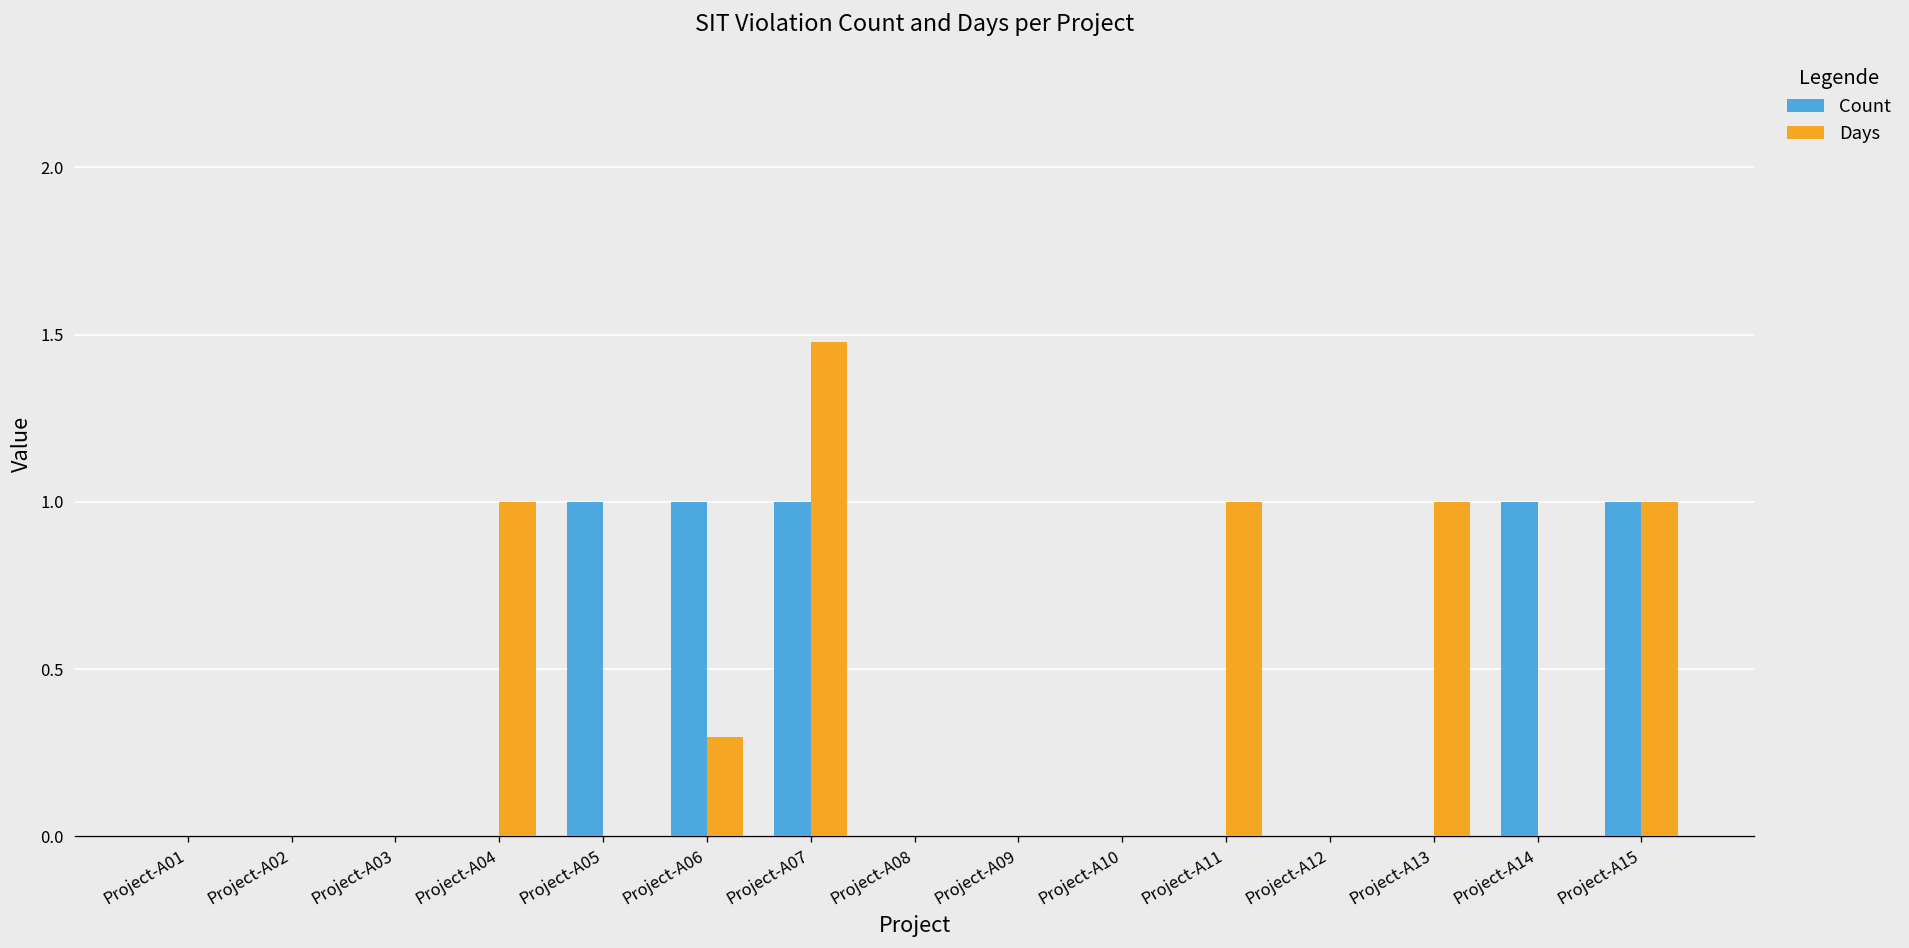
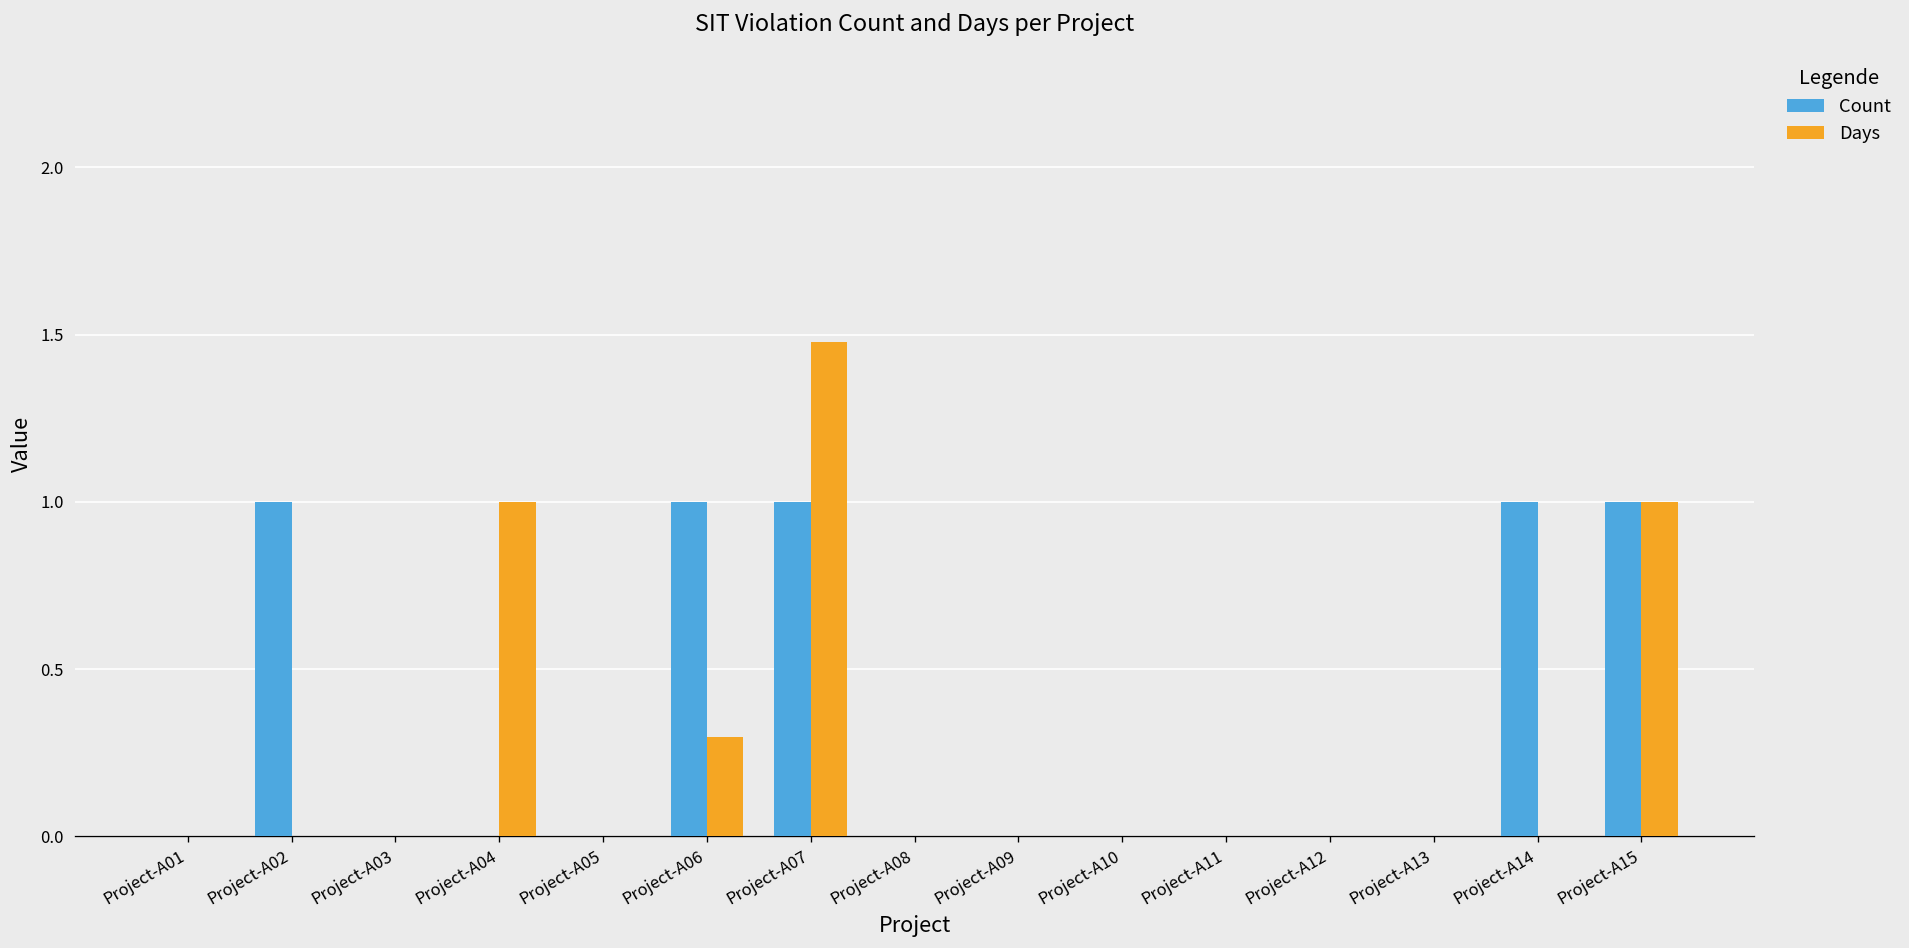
  {
    "Count": {
      "Project-A01": 0,
-     "Project-A02": 0,
+     "Project-A02": 1,
      "Project-A03": 0,
      "Project-A04": 0,
-     "Project-A05": 1,
+     "Project-A05": 0,
      "Project-A06": 1,
      "Project-A07": 1,
      "Project-A08": 0,
      "Project-A09": 0,
      "Project-A10": 0,
      "Project-A11": 0,
      "Project-A12": 0,
      "Project-A13": 0,
      "Project-A14": 1,
      "Project-A15": 1
    },
    "Days": {
      "Project-A01": 0,
      "Project-A02": 0,
      "Project-A03": 0,
      "Project-A04": 1,
      "Project-A05": 0,
      "Project-A06": 0.30,
      "Project-A07": 1.48,
      "Project-A08": 0,
      "Project-A09": 0,
      "Project-A10": 0,
-     "Project-A11": 1,
+     "Project-A11": 0,
      "Project-A12": 0,
-     "Project-A13": 1,
+     "Project-A13": 0,
      "Project-A14": 0,
      "Project-A15": 1
    }
  }
